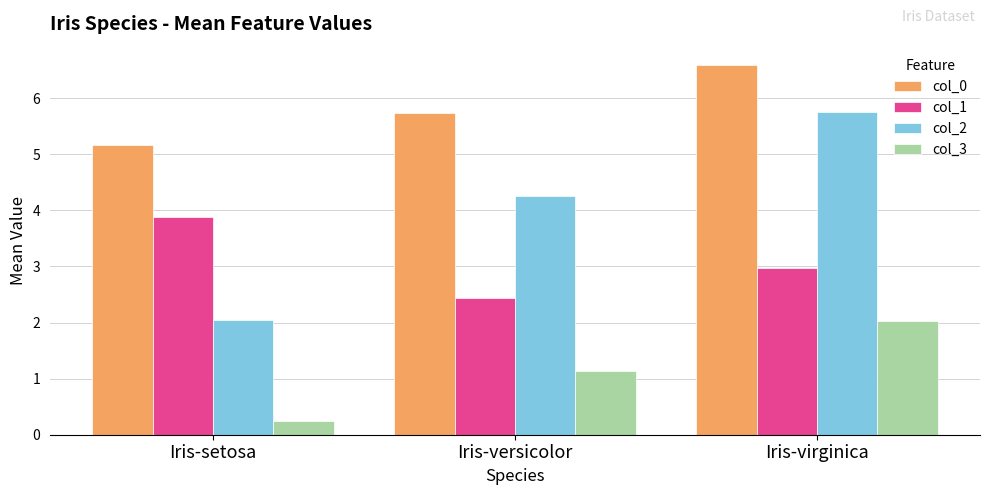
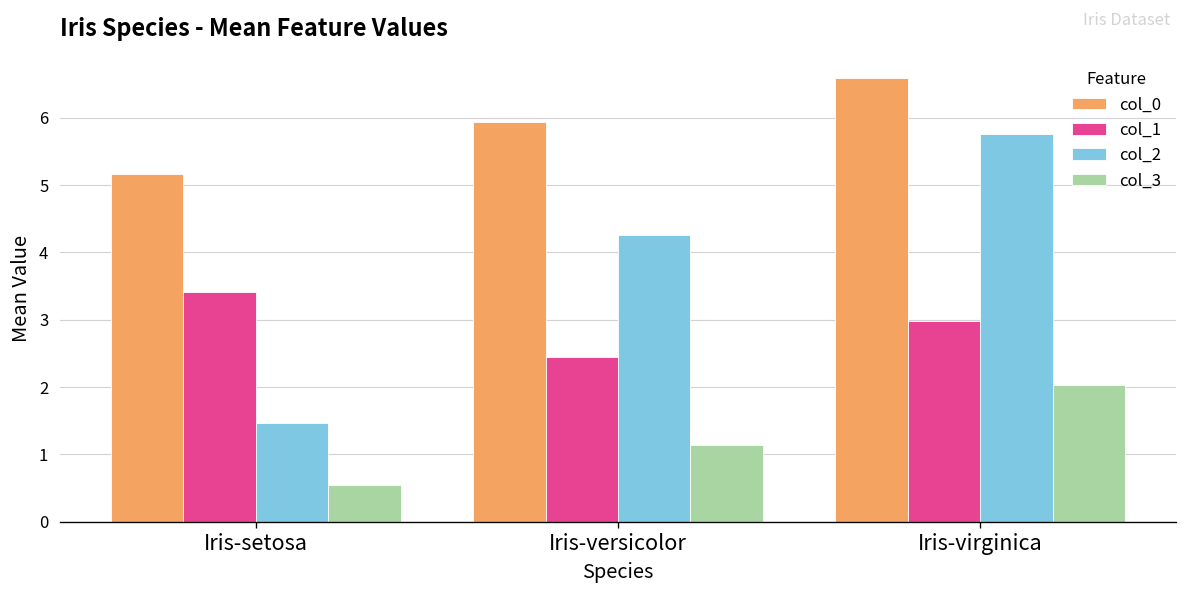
  {
    "col_0": {
      "Iris-setosa": 5.2,
-     "Iris-versicolor": 5.7,
+     "Iris-versicolor": 5.9,
      "Iris-virginica": 6.6
    },
    "col_1": {
-     "Iris-setosa": 3.9,
+     "Iris-setosa": 3.4,
      "Iris-versicolor": 2.4,
      "Iris-virginica": 3.0
    },
    "col_2": {
-     "Iris-setosa": 2.0,
+     "Iris-setosa": 1.5,
      "Iris-versicolor": 4.3,
      "Iris-virginica": 5.8
    },
    "col_3": {
-     "Iris-setosa": 0.2,
+     "Iris-setosa": 0.5,
      "Iris-versicolor": 1.1,
      "Iris-virginica": 2.0
    }
  }
